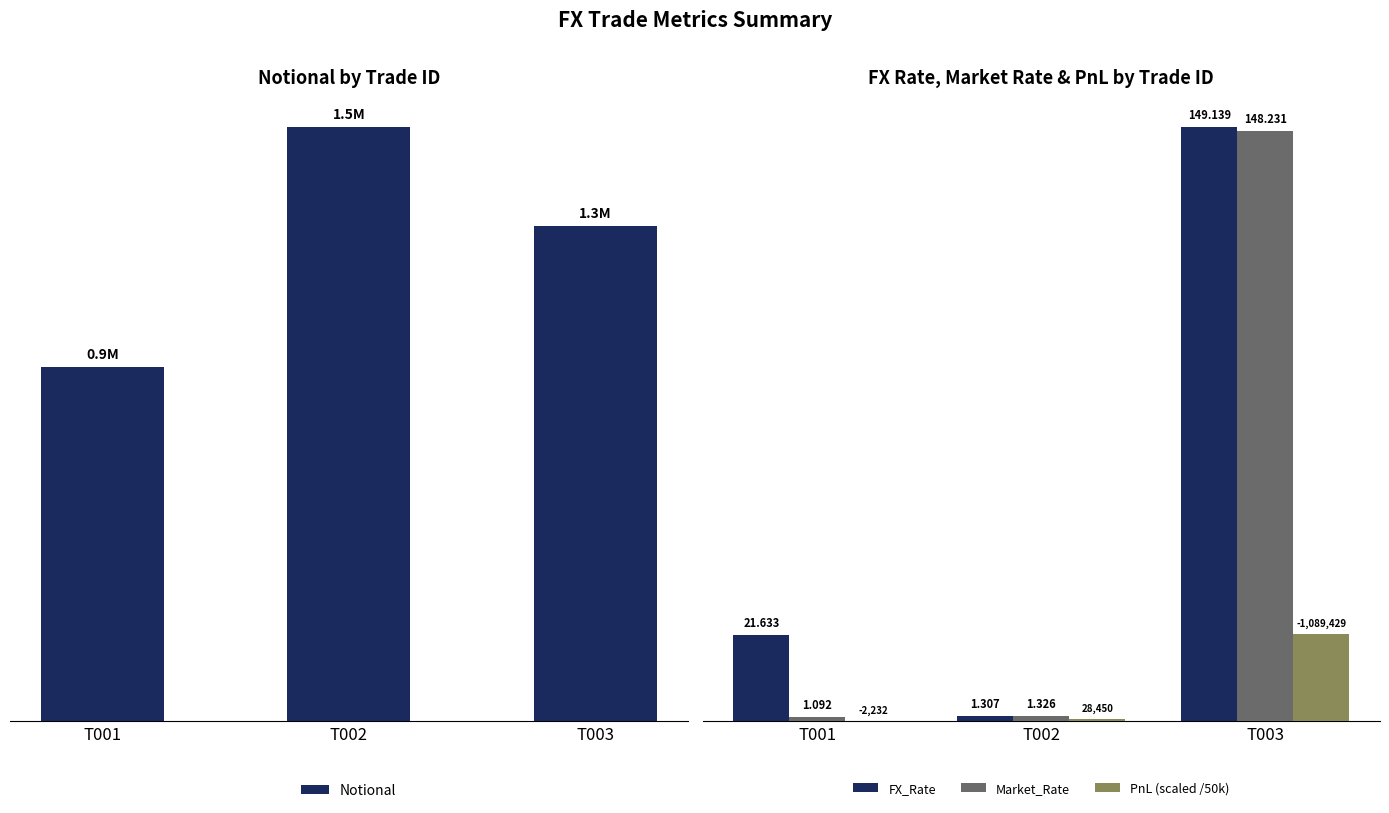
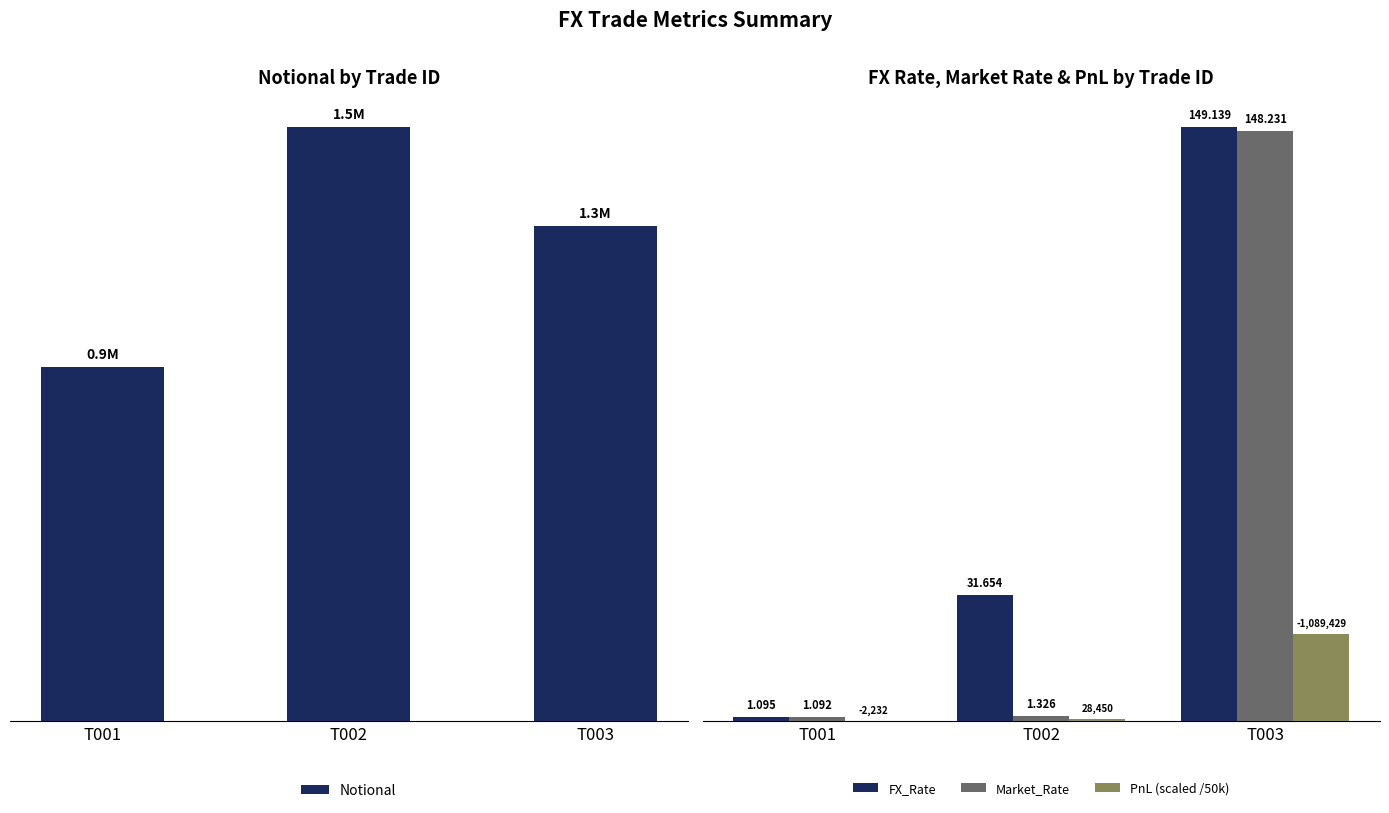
  {
    "Notional by Trade ID": {
      "T001": "0.9M",
      "T002": "1.5M",
      "T003": "1.3M"
    },
    "FX Rate, Market Rate & PnL by Trade ID": {
      "FX_Rate": {
-       "T001": "21.633",
-       "T002": "1.307",
+       "T001": "1.095",
+       "T002": "31.654",
        "T003": "149.139"
      }
    }
  }
